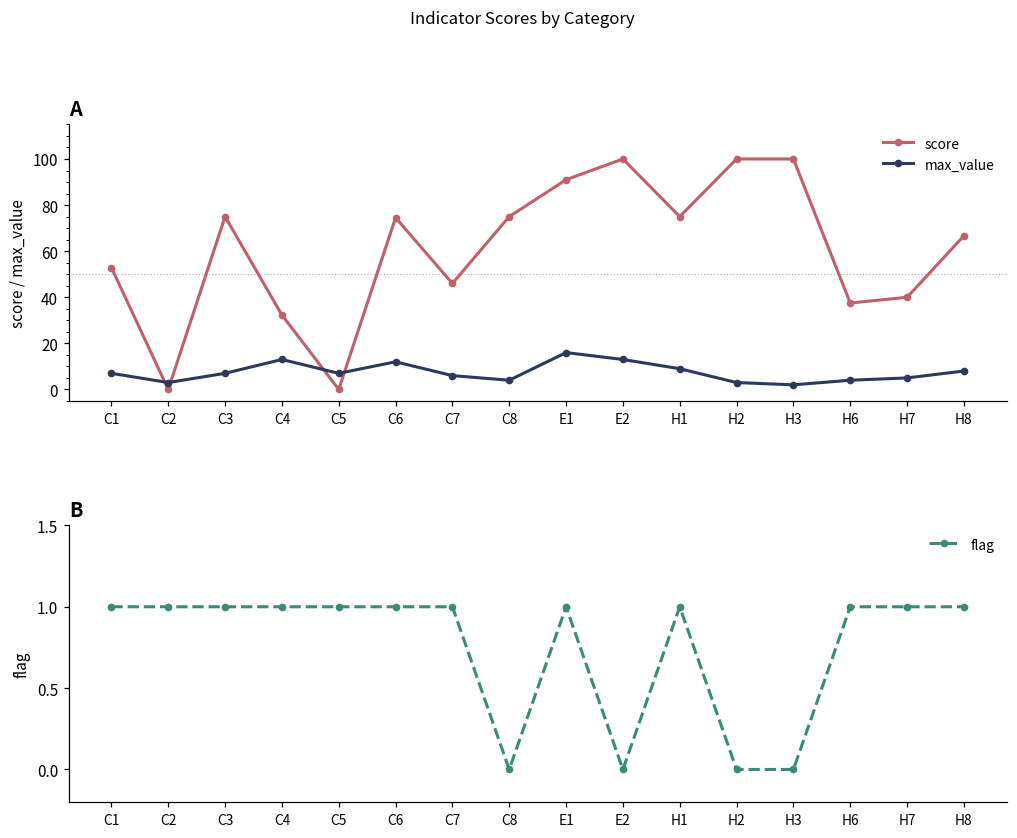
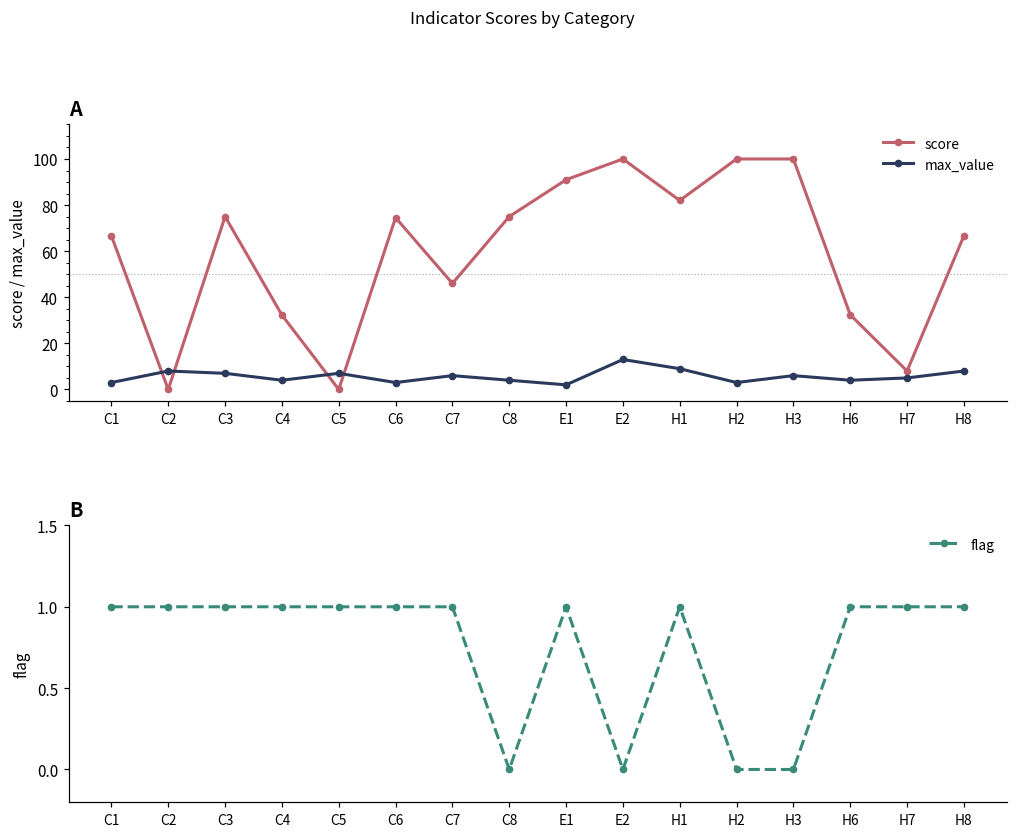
  {
    "A": {
      "score": {
-       "C1": 53,
+       "C1": 67,
        "C2": 0,
        "C3": 75,
        "C4": 32,
        "C5": 0,
        "C6": 75,
        "C7": 46,
        "C8": 75,
        "E1": 91,
        "E2": 100,
-       "H1": 75,
+       "H1": 82,
        "H2": 100,
        "H3": 100,
-       "H6": 38,
-       "H7": 40,
+       "H6": 32,
+       "H7": 8,
        "H8": 67
      },
      "max_value": {
-       "C1": 7,
-       "C2": 3,
+       "C1": 3,
+       "C2": 8,
        "C3": 7,
-       "C4": 13,
+       "C4": 4,
        "C5": 7,
-       "C6": 12,
+       "C6": 3,
        "C7": 6,
        "C8": 4,
-       "E1": 16,
+       "E1": 2,
        "E2": 13,
        "H1": 9,
        "H2": 3,
-       "H3": 2,
+       "H3": 6,
        "H6": 4,
        "H7": 5,
        "H8": 8
      }
    },
    "B": {
      "C1": 1.00,
      "C2": 1.00,
      "C3": 1.00,
      "C4": 1.00,
      "C5": 1.00,
      "C6": 1.00,
      "C7": 1.00,
      "C8": 0.00,
      "E1": 1.00,
      "E2": 0.00,
      "H1": 1.00,
      "H2": 0.00,
      "H3": 0.00,
      "H6": 1.00,
      "H7": 1.00,
      "H8": 1.00
    }
  }
